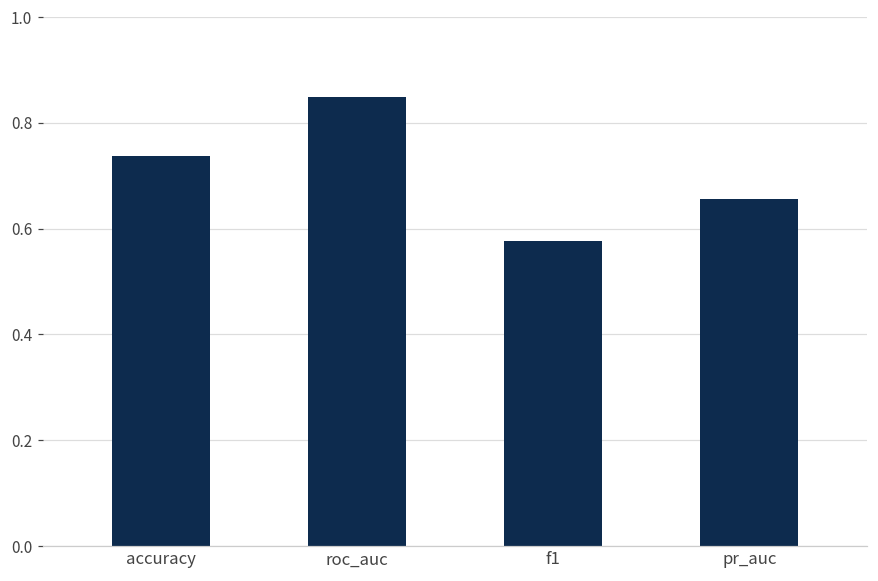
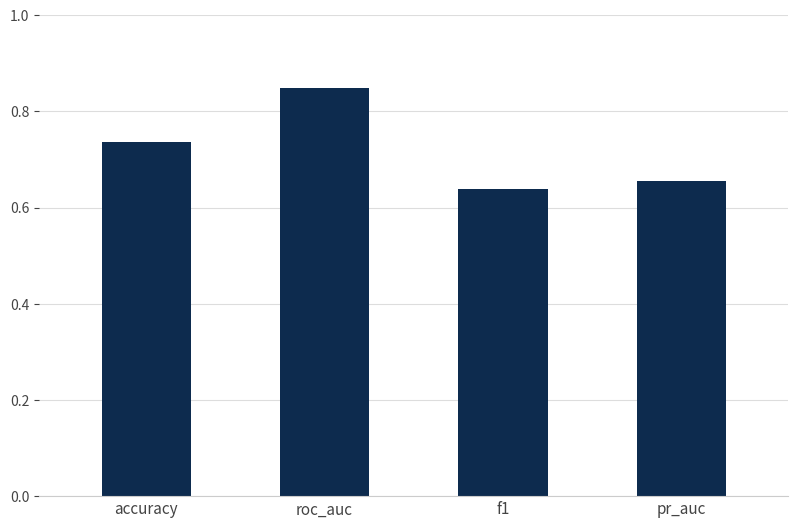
  {
    "accuracy": 0.74,
    "roc_auc": 0.85,
-   "f1": 0.58,
+   "f1": 0.64,
    "pr_auc": 0.66
  }
